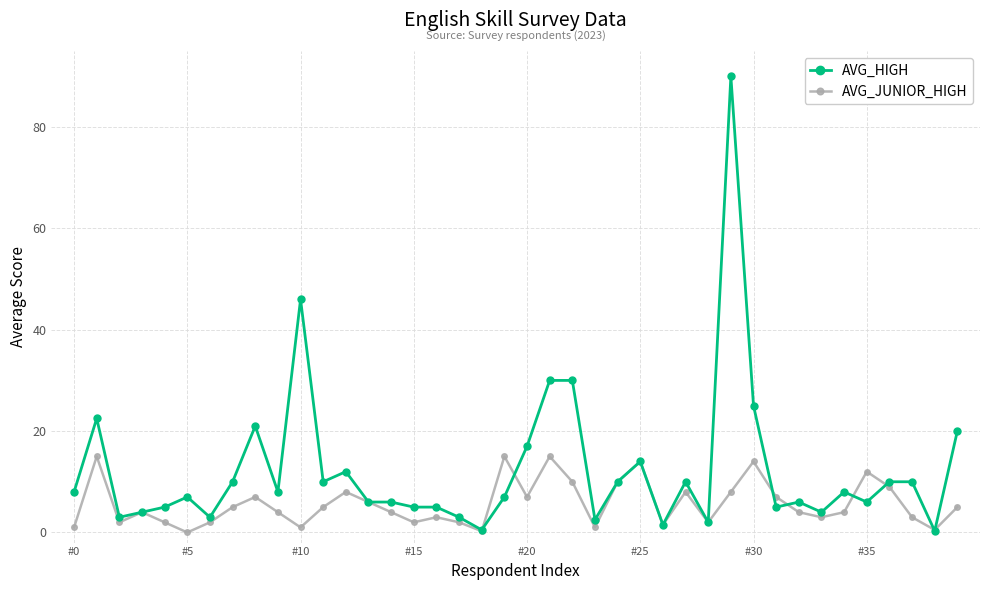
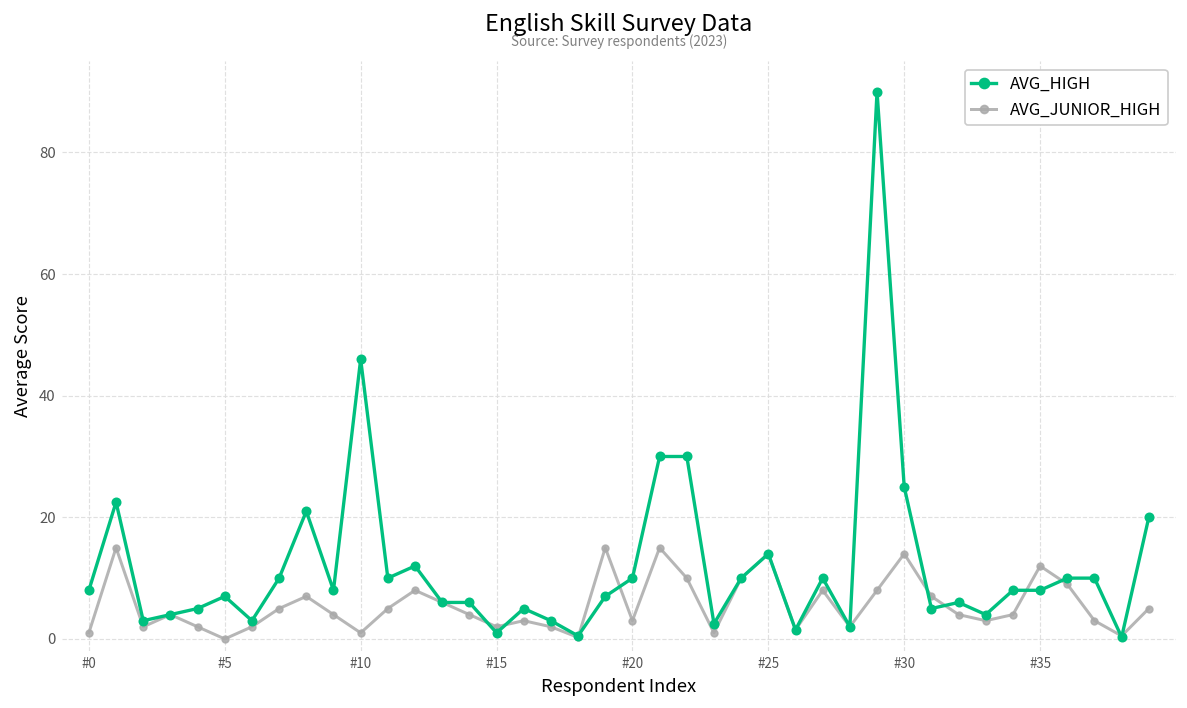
  {
    "AVG_HIGH": {
      "#0": 8,
      "#5": 7,
      "#10": 46,
-     "#15": 5,
-     "#20": 17,
+     "#15": 1,
+     "#20": 10,
      "#30": 25,
-     "#35": 6
+     "#35": 8
    },
    "AVG_JUNIOR_HIGH": {
      "#0": 1,
      "#5": 0,
      "#10": 1,
      "#15": 2,
-     "#20": 7,
+     "#20": 3,
      "#30": 14,
      "#35": 12
    }
  }
